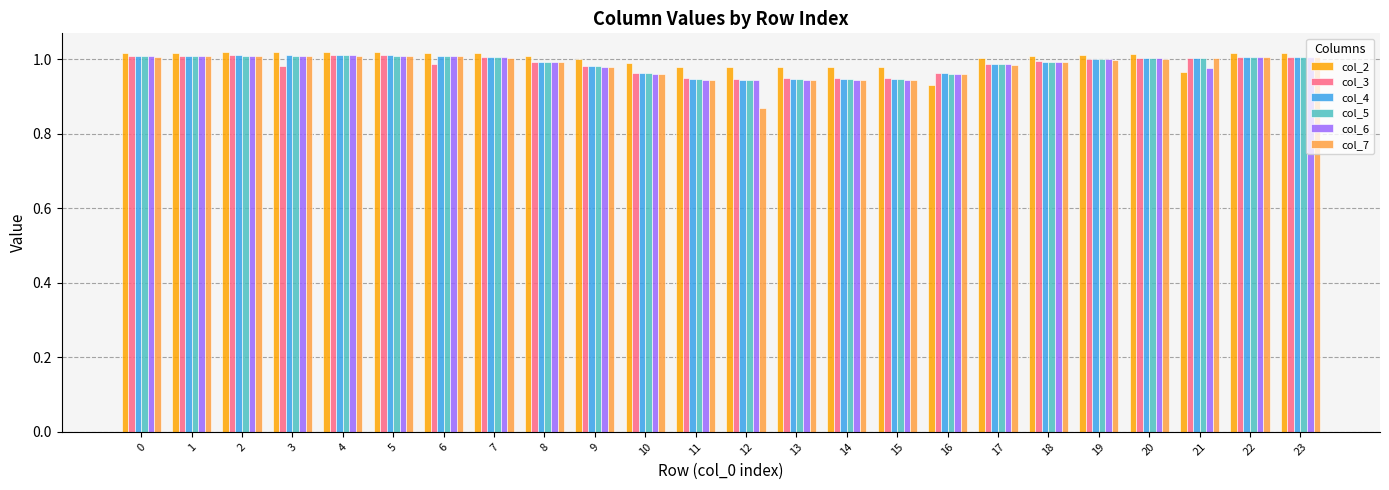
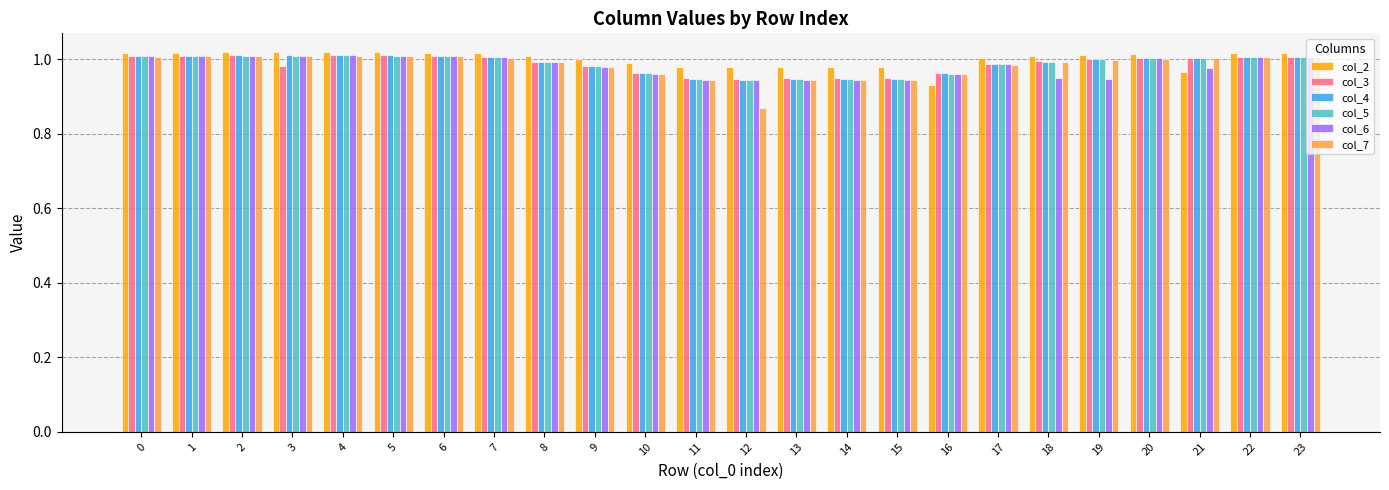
  {
    "col_2": {
      "0": 1.02,
      "1": 1.02,
      "2": 1.02,
      "3": 1.02,
      "4": 1.02,
      "5": 1.02,
      "6": 1.02,
      "7": 1.02,
      "8": 1.01,
      "9": 1.00,
      "10": 0.99,
      "11": 0.98,
      "12": 0.98,
      "13": 0.98,
      "14": 0.98,
      "15": 0.98,
      "16": 0.93,
      "17": 1.00,
      "18": 1.01,
      "19": 1.01,
      "20": 1.01,
      "21": 0.97,
      "22": 1.02,
      "23": 1.02
    },
    "col_3": {
      "0": 1.01,
      "1": 1.01,
      "2": 1.01,
      "3": 0.98,
      "4": 1.01,
      "5": 1.01,
-     "6": 0.99,
+     "6": 1.01,
      "7": 1.01,
      "8": 0.99,
      "9": 0.98,
      "10": 0.96,
      "11": 0.95,
      "12": 0.95,
      "13": 0.95,
      "14": 0.95,
      "15": 0.95,
      "16": 0.96,
      "17": 0.99,
      "18": 0.99,
      "19": 1.00,
      "20": 1.00,
      "21": 1.00,
      "22": 1.01,
      "23": 1.01
    },
    "col_6": {
      "0": 1.01,
      "1": 1.01,
      "2": 1.01,
      "3": 1.01,
      "4": 1.01,
      "5": 1.01,
      "6": 1.01,
      "7": 1.01,
      "8": 0.99,
      "9": 0.98,
      "10": 0.96,
      "11": 0.95,
      "12": 0.94,
      "13": 0.94,
      "14": 0.94,
      "15": 0.94,
      "16": 0.96,
      "17": 0.99,
-     "18": 0.99,
-     "19": 1.00,
+     "18": 0.95,
+     "19": 0.95,
      "20": 1.00,
      "21": 0.98,
      "22": 1.01
    },
    "col_7": {
      "0": 1.01,
      "1": 1.01,
      "2": 1.01,
      "3": 1.01,
      "4": 1.01,
      "5": 1.01,
      "6": 1.01,
      "7": 1.00,
      "8": 0.99,
      "9": 0.98,
      "10": 0.96,
      "11": 0.94,
      "12": 0.87,
      "13": 0.94,
      "14": 0.94,
      "15": 0.94,
      "16": 0.96,
      "17": 0.99,
      "18": 0.99,
      "19": 1.00,
      "20": 1.00,
      "21": 1.00,
      "22": 1.00
    }
  }
